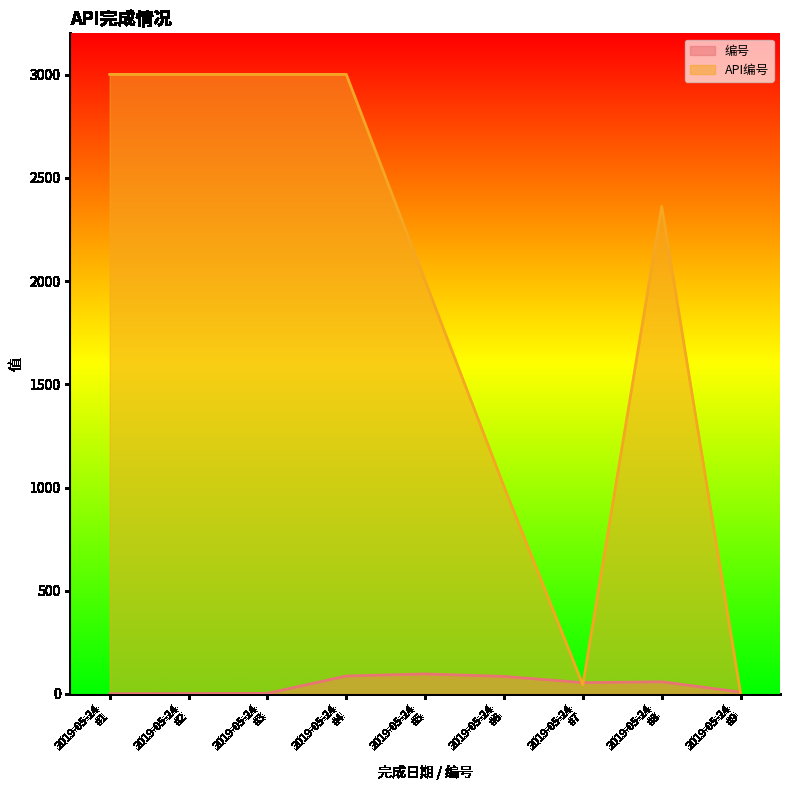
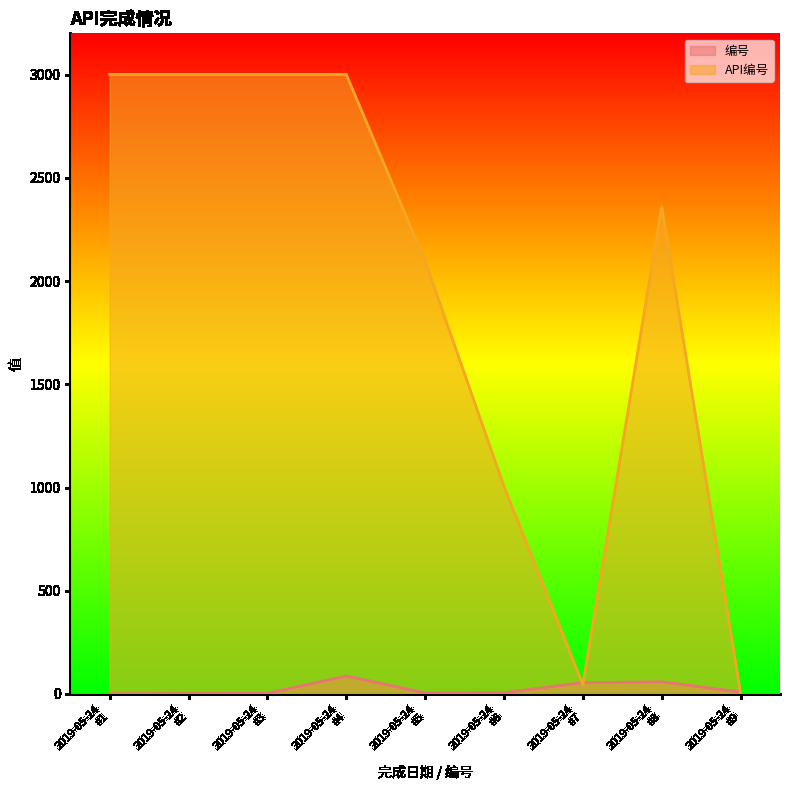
  {
    "编号": {
      "2019-05-24 #1": 0,
      "2019-05-24 #2": 0,
      "2019-05-24 #3": 0,
      "2019-05-24 #4": 90,
-     "2019-05-24 #5": 100,
-     "2019-05-24 #6": 90,
+     "2019-05-24 #5": 10,
+     "2019-05-24 #6": 10,
      "2019-05-24 #8": 60
    },
    "API编号": {
      "2019-05-24 #1": 3000,
      "2019-05-24 #2": 3000,
      "2019-05-24 #3": 3000,
      "2019-05-24 #4": 3000,
-     "2019-05-24 #5": 2000,
+     "2019-05-24 #5": 2100,
      "2019-05-24 #6": 1010,
      "2019-05-24 #8": 2360
    }
  }
